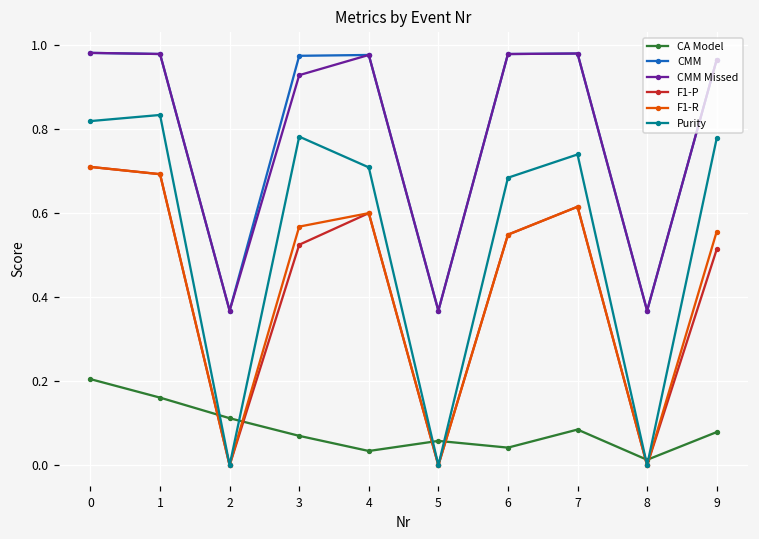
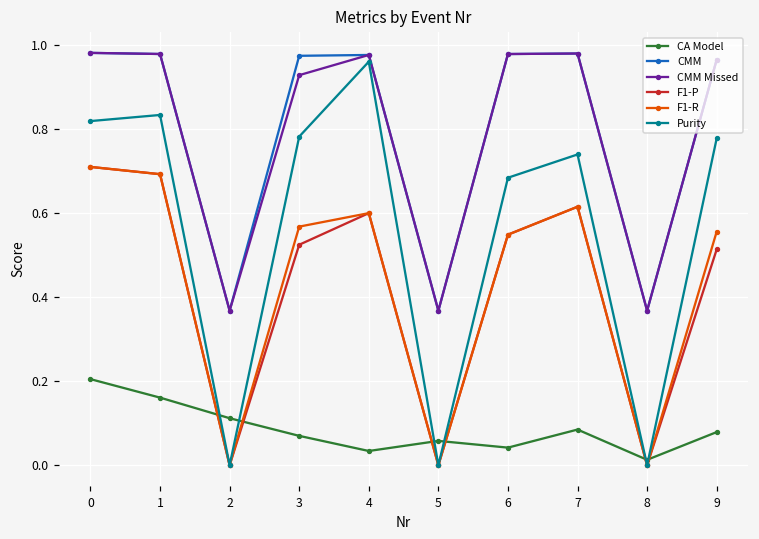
  {
    "CA Model": {
      "0": 0.21,
      "1": 0.16,
      "2": 0.11,
      "3": 0.07,
      "4": 0.03,
      "5": 0.06,
      "6": 0.04,
      "7": 0.09,
      "8": 0.01,
      "9": 0.08
    },
    "CMM": {
      "3": 0.97
    },
    "CMM Missed": {
      "3": 0.93
    },
    "F1-P": {
      "3": 0.52,
      "9": 0.51
    },
    "F1-R": {
      "3": 0.57,
      "9": 0.56
    },
    "Purity": {
      "0": 0.82,
      "1": 0.83,
      "3": 0.78,
-     "4": 0.71,
+     "4": 0.96,
      "6": 0.68,
      "7": 0.74
    }
  }
